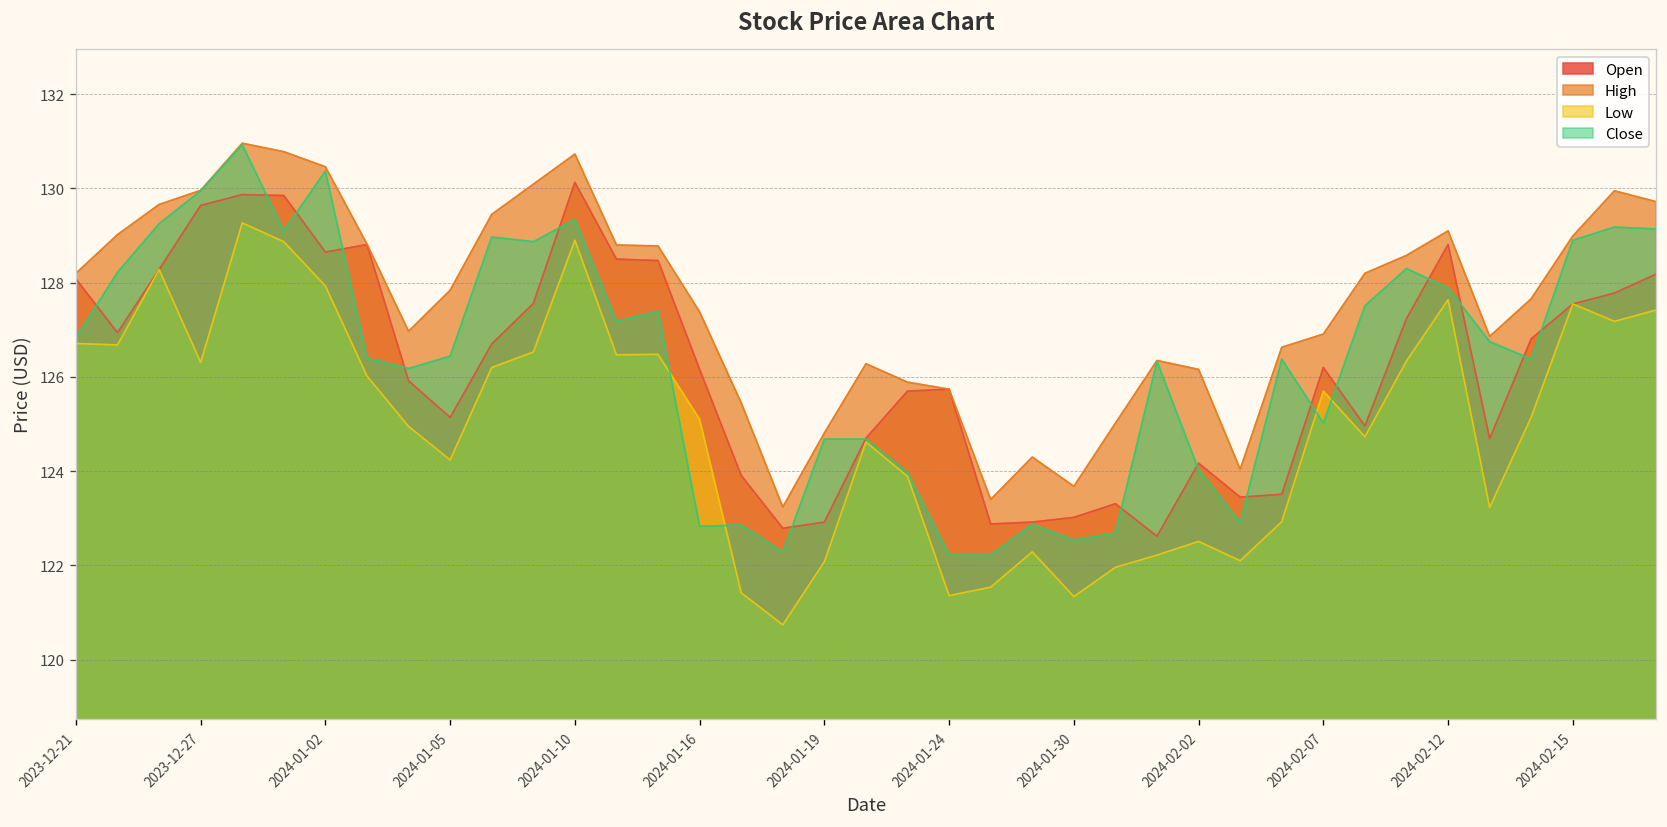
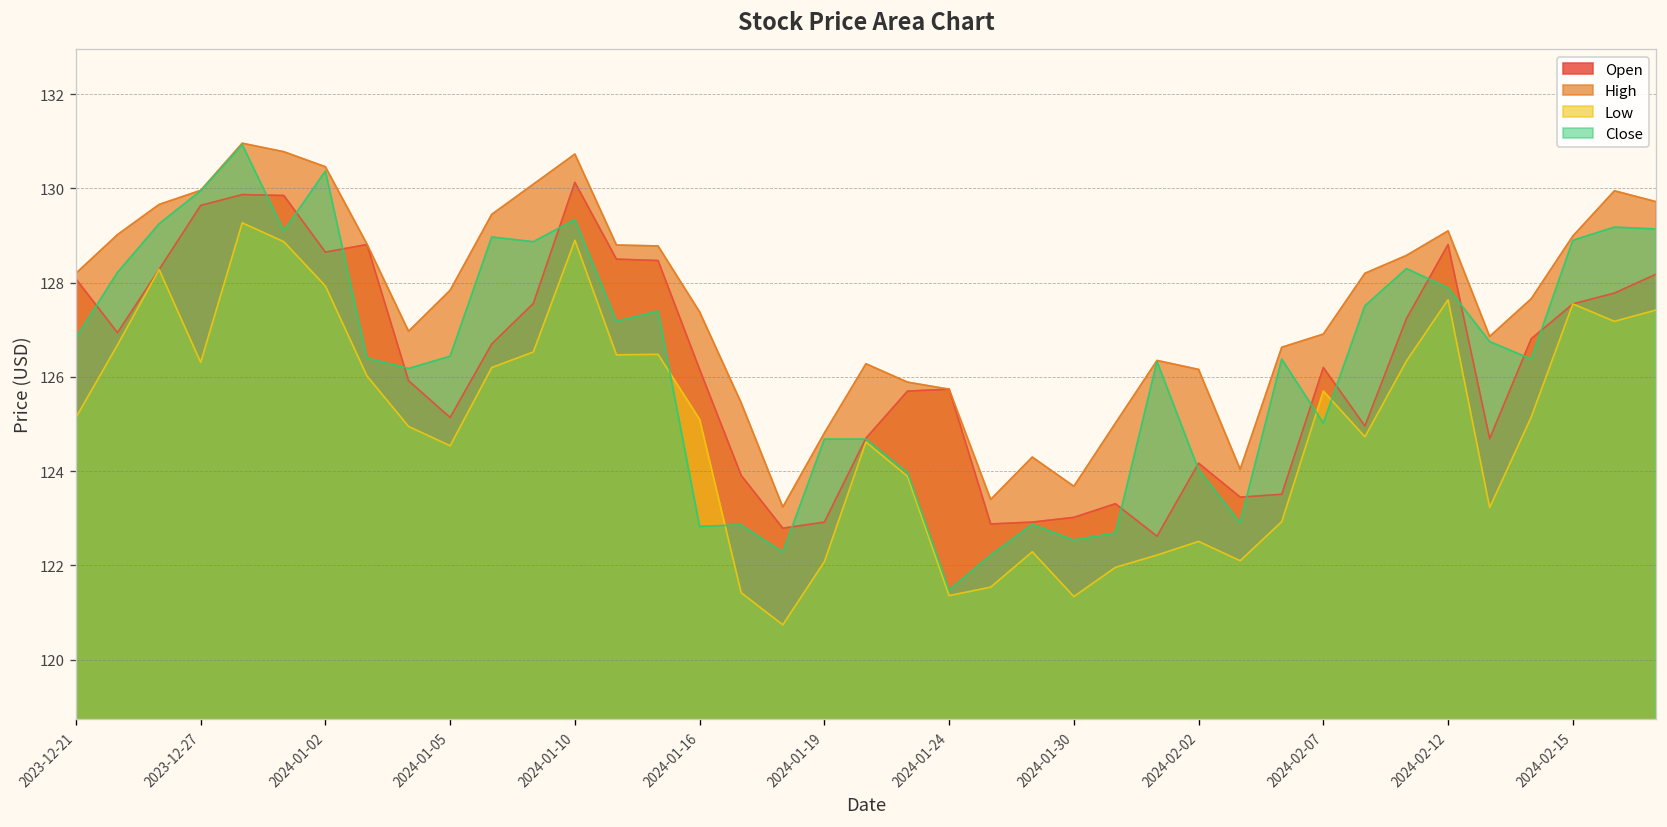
  {
    "Low": {
-     "2023-12-21": 126.7,
+     "2023-12-21": 125.1,
      "2023-12-27": 126.3,
      "2024-01-02": 127.9,
-     "2024-01-05": 124.2,
+     "2024-01-05": 124.5,
      "2024-01-10": 128.9,
      "2024-01-16": 125.1,
      "2024-01-19": 122.1,
      "2024-01-24": 121.4,
      "2024-01-30": 121.3,
      "2024-02-02": 122.5,
      "2024-02-07": 125.7,
      "2024-02-12": 127.6
    },
    "Close": {
      "2023-12-21": 126.8,
      "2024-01-02": 130.4,
      "2024-01-05": 126.4,
      "2024-01-10": 129.3,
      "2024-01-16": 122.8,
      "2024-01-19": 124.7,
-     "2024-01-24": 122.2,
+     "2024-01-24": 121.5,
      "2024-01-30": 122.5,
      "2024-02-02": 124.0,
      "2024-02-07": 125.0,
      "2024-02-12": 127.9,
      "2024-02-15": 128.9
    }
  }
